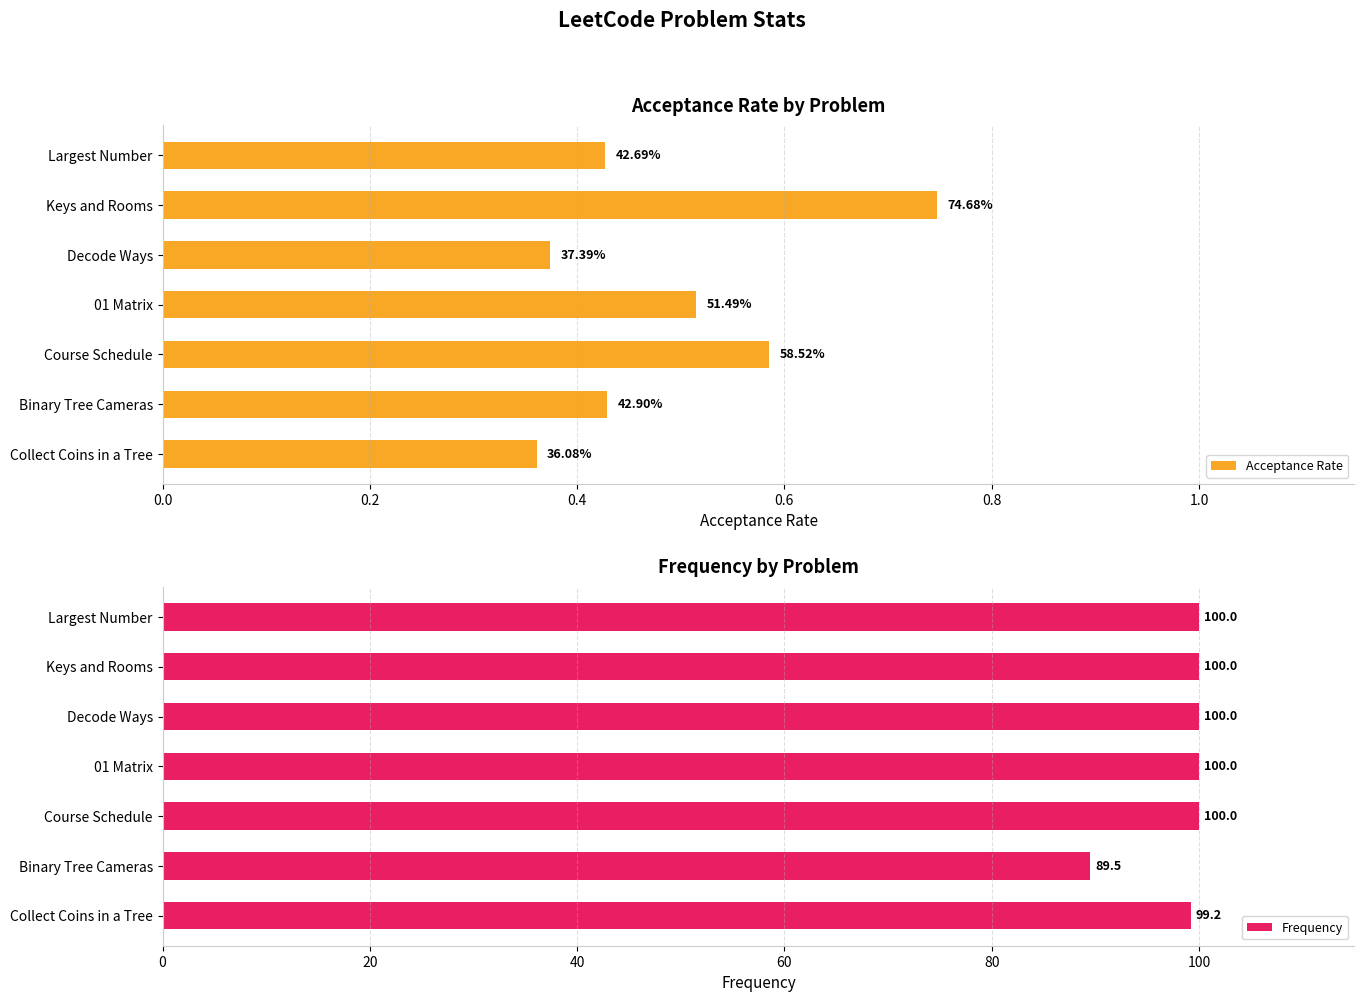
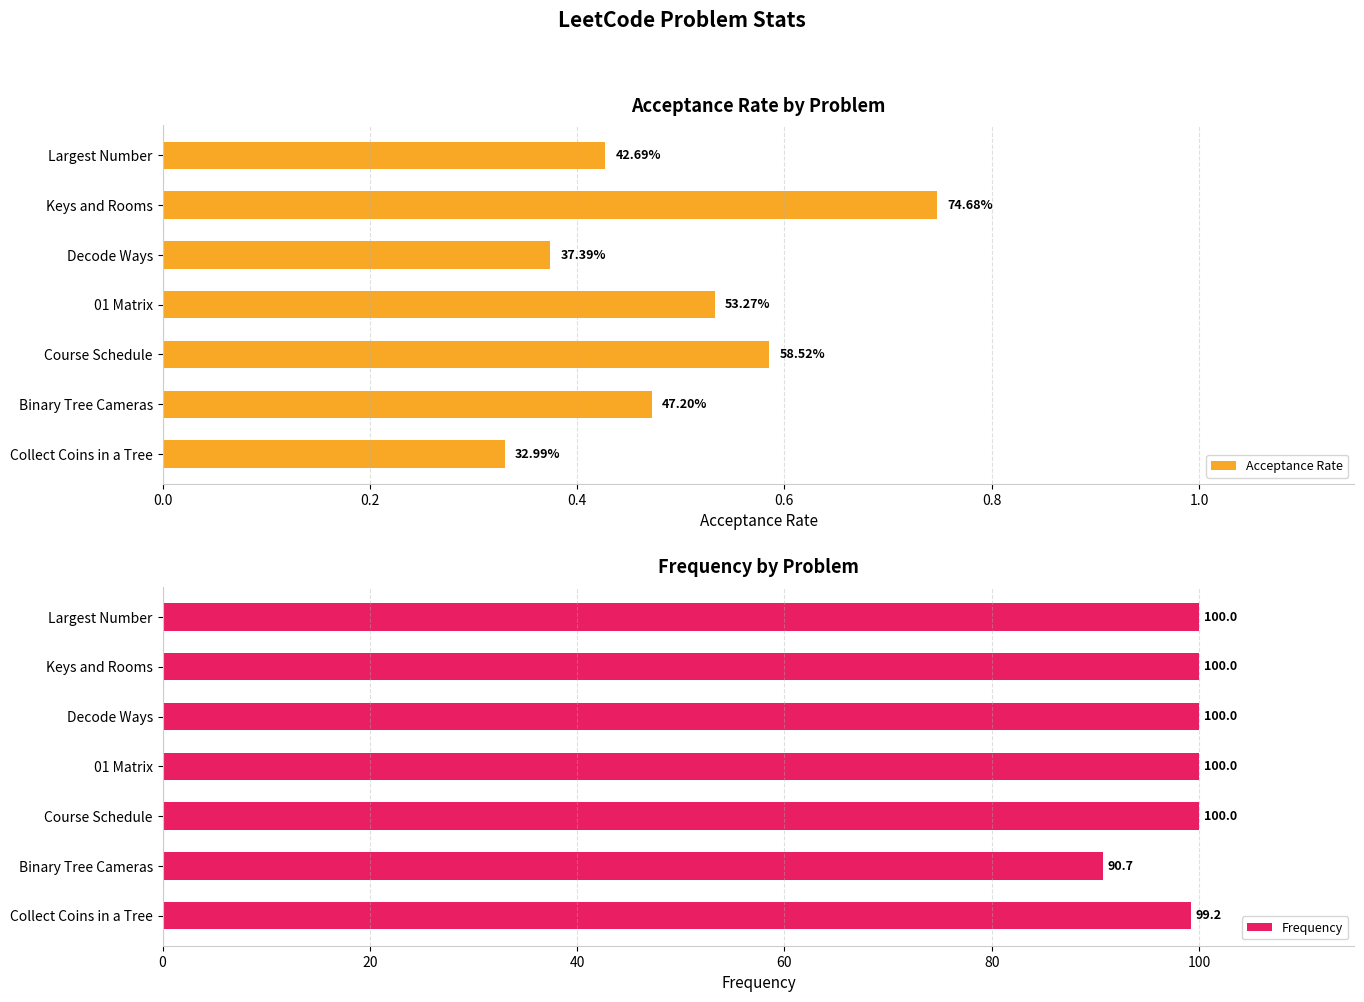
  {
    "Acceptance Rate by Problem": {
      "Largest Number": "42.69%",
      "Keys and Rooms": "74.68%",
      "Decode Ways": "37.39%",
-     "01 Matrix": "51.49%",
+     "01 Matrix": "53.27%",
      "Course Schedule": "58.52%",
-     "Binary Tree Cameras": "42.90%",
-     "Collect Coins in a Tree": "36.08%"
+     "Binary Tree Cameras": "47.20%",
+     "Collect Coins in a Tree": "32.99%"
    },
    "Frequency by Problem": {
      "Largest Number": "100.0",
      "Keys and Rooms": "100.0",
      "Decode Ways": "100.0",
      "01 Matrix": "100.0",
      "Course Schedule": "100.0",
-     "Binary Tree Cameras": "89.5",
+     "Binary Tree Cameras": "90.7",
      "Collect Coins in a Tree": "99.2"
    }
  }
